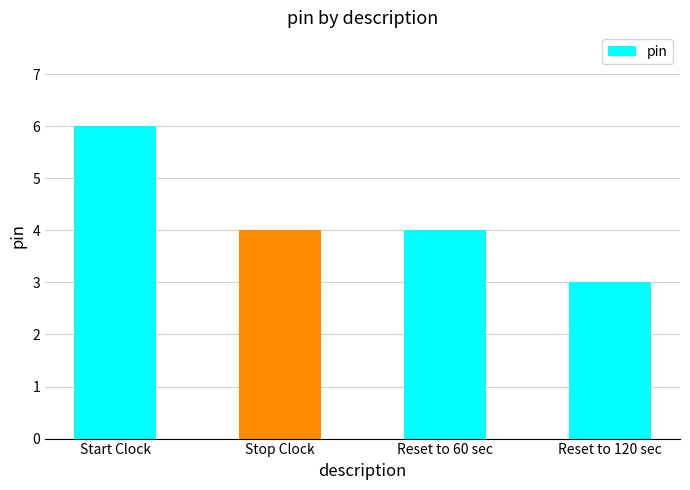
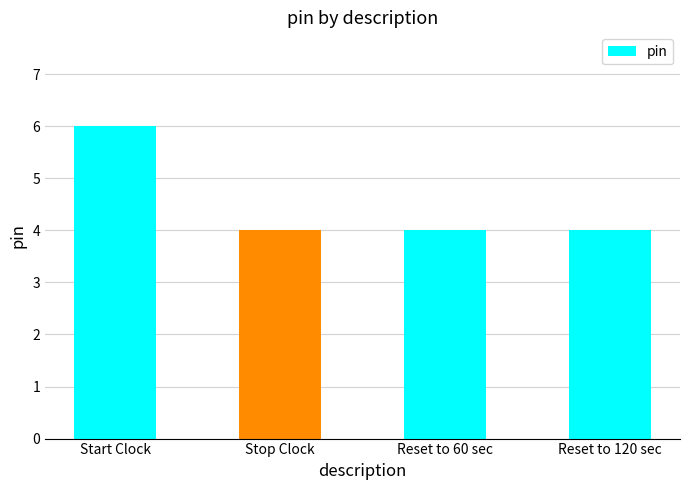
  {
    "Start Clock": 6,
    "Stop Clock": 4,
    "Reset to 60 sec": 4,
-   "Reset to 120 sec": 3
+   "Reset to 120 sec": 4
  }
